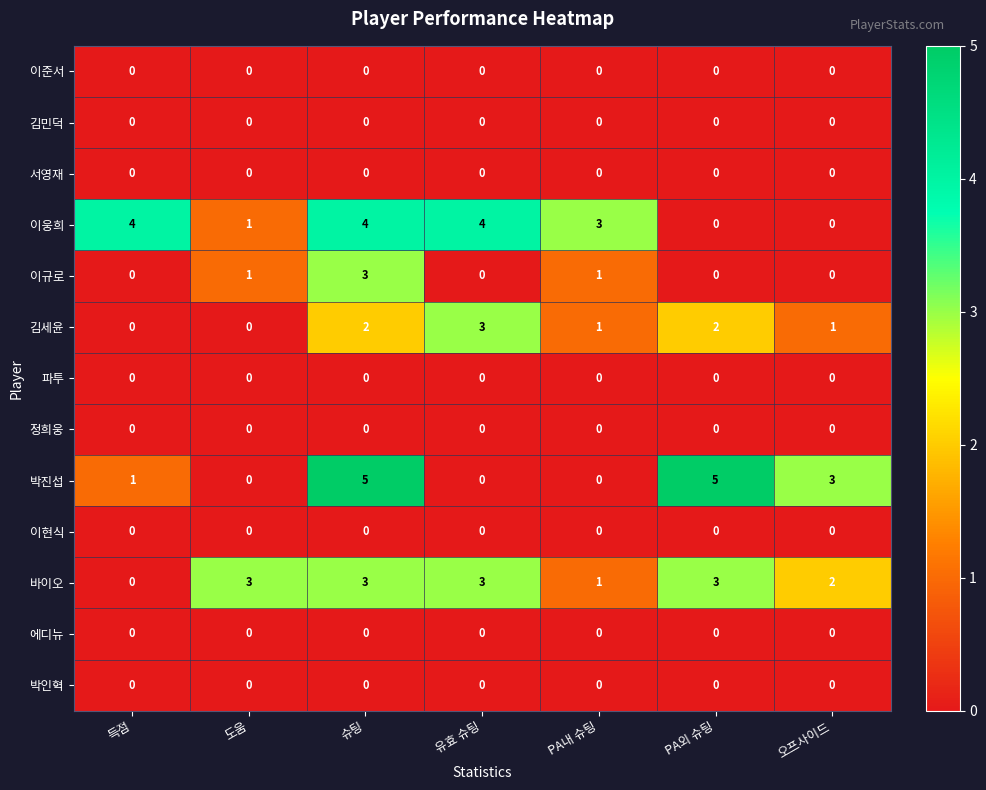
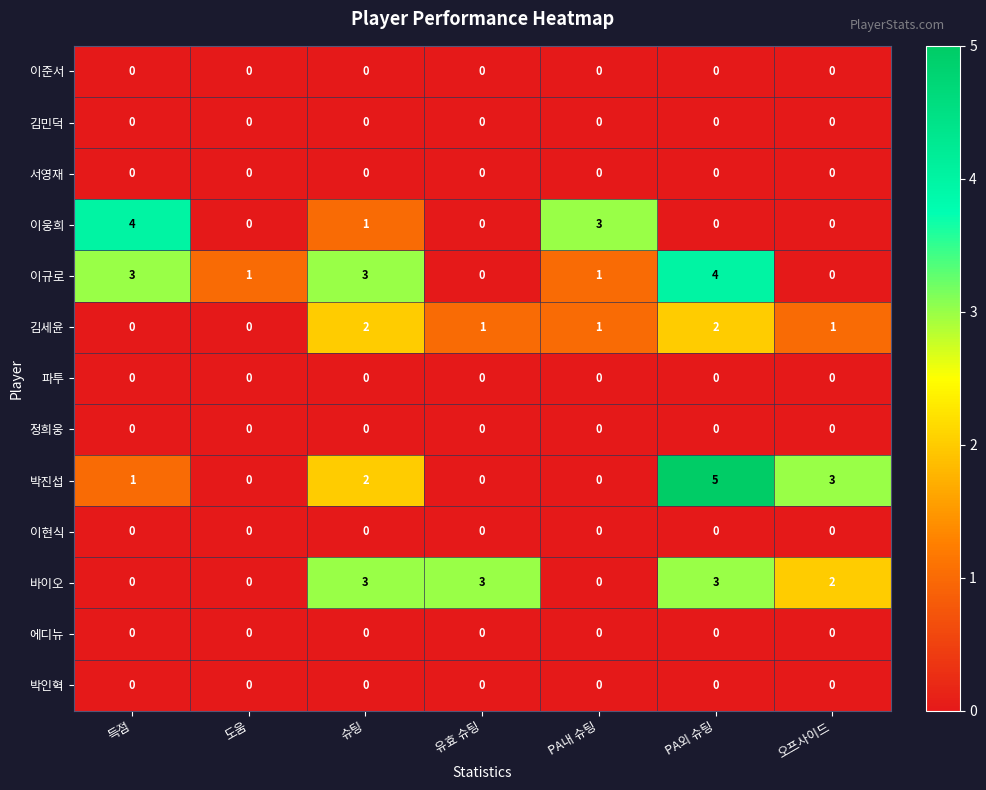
  {
    "이준서": {
      "득점": 0,
      "도움": 0,
      "슈팅": 0,
      "유효 슈팅": 0,
      "PA내 슈팅": 0,
      "PA외 슈팅": 0,
      "오프사이드": 0
    },
    "김민덕": {
      "득점": 0,
      "도움": 0,
      "슈팅": 0,
      "유효 슈팅": 0,
      "PA내 슈팅": 0,
      "PA외 슈팅": 0,
      "오프사이드": 0
    },
    "서영재": {
      "득점": 0,
      "도움": 0,
      "슈팅": 0,
      "유효 슈팅": 0,
      "PA내 슈팅": 0,
      "PA외 슈팅": 0,
      "오프사이드": 0
    },
    "이웅희": {
      "득점": 4,
-     "도움": 1,
-     "슈팅": 4,
-     "유효 슈팅": 4,
+     "도움": 0,
+     "슈팅": 1,
+     "유효 슈팅": 0,
      "PA내 슈팅": 3,
      "PA외 슈팅": 0,
      "오프사이드": 0
    },
    "이규로": {
-     "득점": 0,
+     "득점": 3,
      "도움": 1,
      "슈팅": 3,
      "유효 슈팅": 0,
      "PA내 슈팅": 1,
-     "PA외 슈팅": 0,
+     "PA외 슈팅": 4,
      "오프사이드": 0
    },
    "김세윤": {
      "득점": 0,
      "도움": 0,
      "슈팅": 2,
-     "유효 슈팅": 3,
+     "유효 슈팅": 1,
      "PA내 슈팅": 1,
      "PA외 슈팅": 2,
      "오프사이드": 1
    },
    "파투": {
      "득점": 0,
      "도움": 0,
      "슈팅": 0,
      "유효 슈팅": 0,
      "PA내 슈팅": 0,
      "PA외 슈팅": 0,
      "오프사이드": 0
    },
    "정희웅": {
      "득점": 0,
      "도움": 0,
      "슈팅": 0,
      "유효 슈팅": 0,
      "PA내 슈팅": 0,
      "PA외 슈팅": 0,
      "오프사이드": 0
    },
    "박진섭": {
      "득점": 1,
      "도움": 0,
-     "슈팅": 5,
+     "슈팅": 2,
      "유효 슈팅": 0,
      "PA내 슈팅": 0,
      "PA외 슈팅": 5,
      "오프사이드": 3
    },
    "이현식": {
      "득점": 0,
      "도움": 0,
      "슈팅": 0,
      "유효 슈팅": 0,
      "PA내 슈팅": 0,
      "PA외 슈팅": 0,
      "오프사이드": 0
    },
    "바이오": {
      "득점": 0,
-     "도움": 3,
+     "도움": 0,
      "슈팅": 3,
      "유효 슈팅": 3,
-     "PA내 슈팅": 1,
+     "PA내 슈팅": 0,
      "PA외 슈팅": 3,
      "오프사이드": 2
    },
    "에디뉴": {
      "득점": 0,
      "도움": 0,
      "슈팅": 0,
      "유효 슈팅": 0,
      "PA내 슈팅": 0,
      "PA외 슈팅": 0,
      "오프사이드": 0
    },
    "박인혁": {
      "득점": 0,
      "도움": 0,
      "슈팅": 0,
      "유효 슈팅": 0,
      "PA내 슈팅": 0,
      "PA외 슈팅": 0,
      "오프사이드": 0
    }
  }
